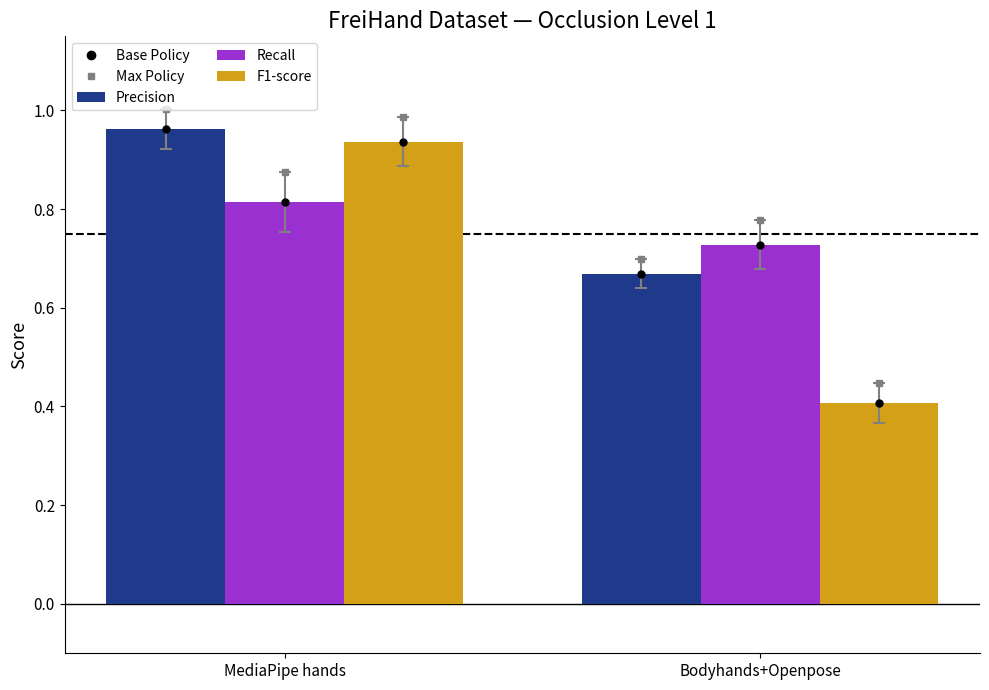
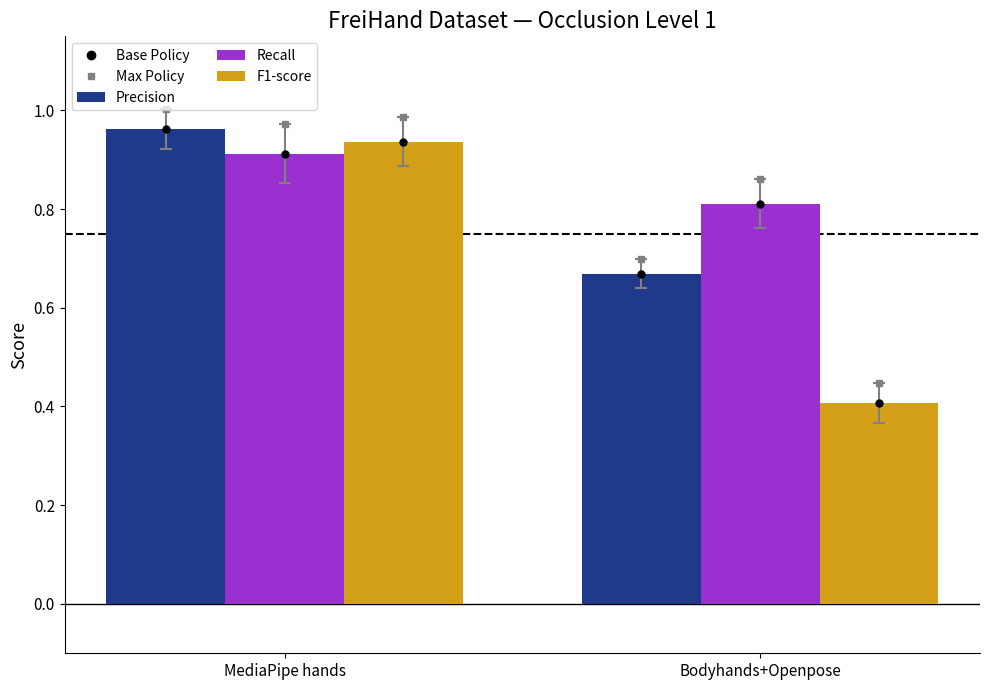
  {
    "Precision": {
      "MediaPipe hands": 0.96,
      "Bodyhands+Openpose": 0.67
    },
    "Recall": {
-     "MediaPipe hands": 0.81,
-     "Bodyhands+Openpose": 0.73
+     "MediaPipe hands": 0.91,
+     "Bodyhands+Openpose": 0.81
    },
    "F1-score": {
      "MediaPipe hands": 0.94,
      "Bodyhands+Openpose": 0.41
    }
  }
